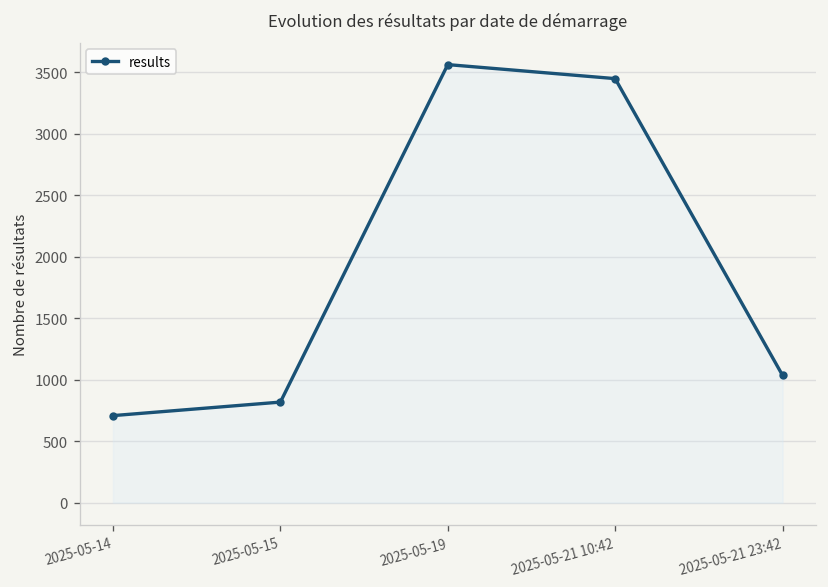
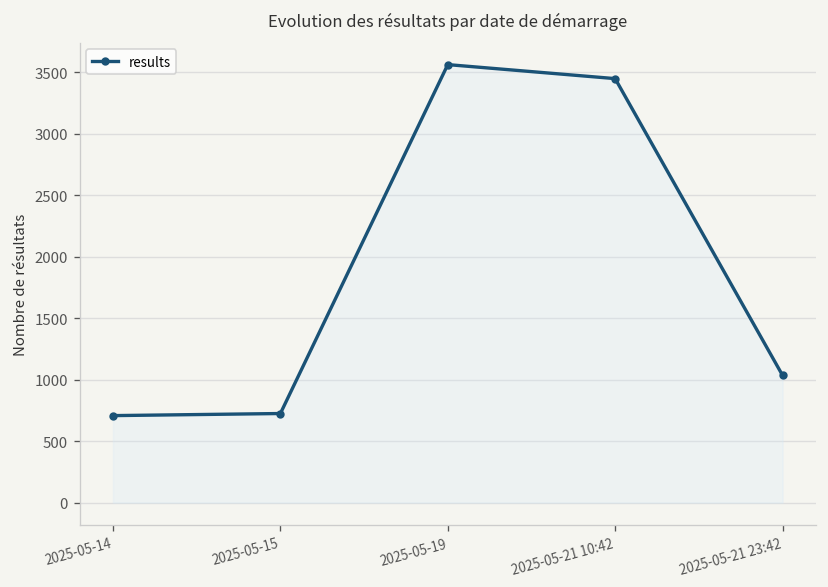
  {
    "2025-05-14": 710,
-   "2025-05-15": 820,
+   "2025-05-15": 730,
    "2025-05-19": 3560,
    "2025-05-21 10:42": 3450,
    "2025-05-21 23:42": 1040
  }
